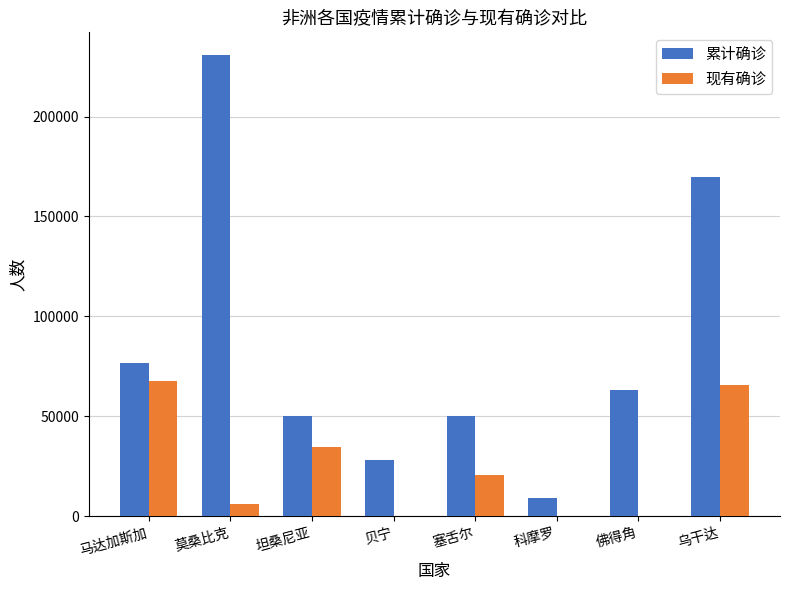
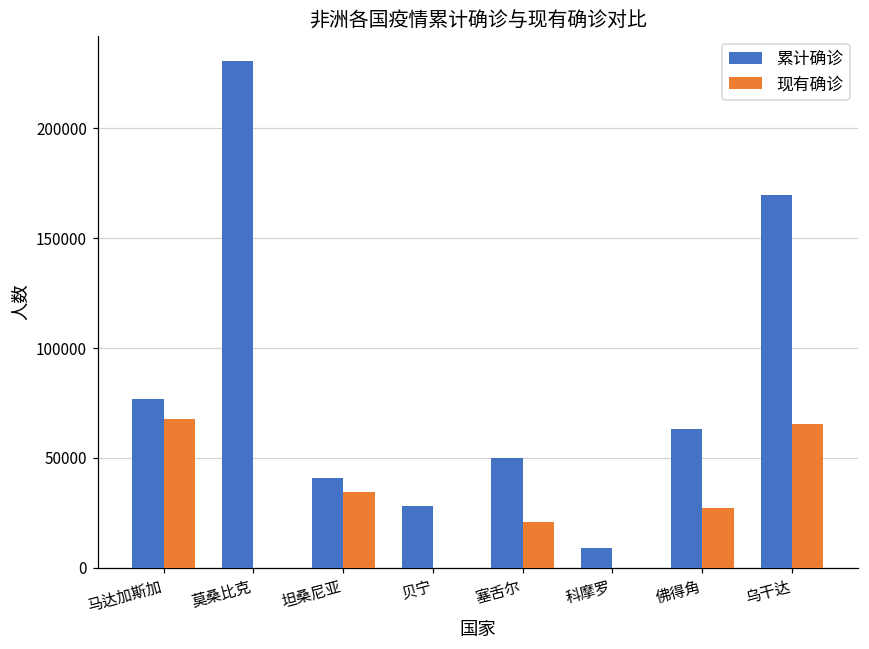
  {
    "累计确诊": {
      "马达加斯加": 77000,
      "莫桑比克": 231000,
-     "坦桑尼亚": 50000,
+     "坦桑尼亚": 41000,
      "贝宁": 28000,
      "塞舌尔": 50000,
      "科摩罗": 9000,
      "佛得角": 63000,
      "乌干达": 170000
    },
    "现有确诊": {
      "马达加斯加": 68000,
-     "莫桑比克": 6000,
+     "莫桑比克": 0,
      "坦桑尼亚": 35000,
      "塞舌尔": 21000,
-     "佛得角": 0,
+     "佛得角": 27000,
      "乌干达": 66000
    }
  }
